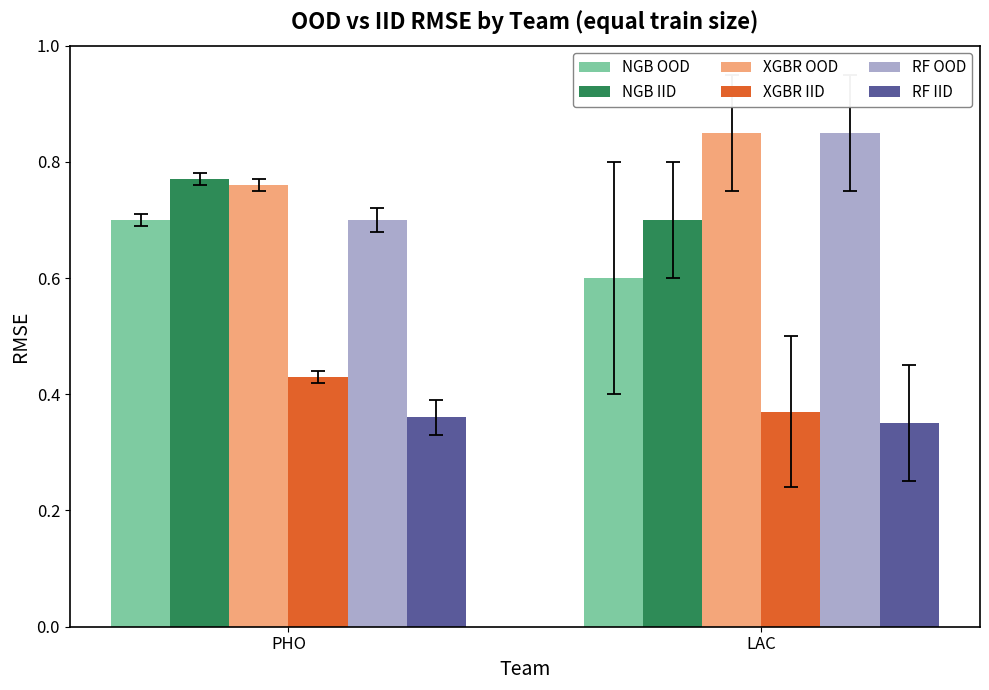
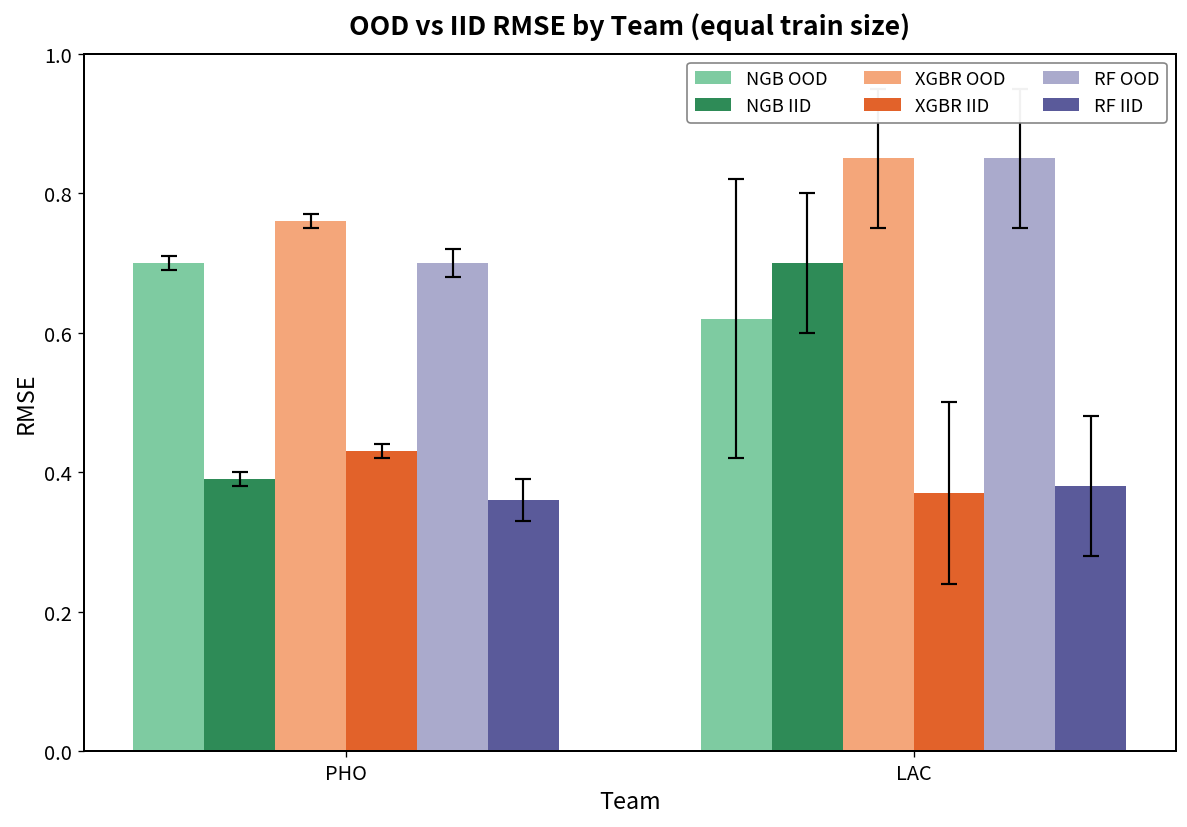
  {
    "NGB OOD": {
      "PHO": 0.70,
-     "LAC": 0.60
+     "LAC": 0.62
    },
    "NGB IID": {
-     "PHO": 0.77,
+     "PHO": 0.39,
      "LAC": 0.70
    },
    "XGBR OOD": {
      "PHO": 0.76,
      "LAC": 0.85
    },
    "XGBR IID": {
      "PHO": 0.43,
      "LAC": 0.37
    },
    "RF OOD": {
      "PHO": 0.70,
      "LAC": 0.85
    },
    "RF IID": {
      "PHO": 0.36,
-     "LAC": 0.35
+     "LAC": 0.38
    }
  }
